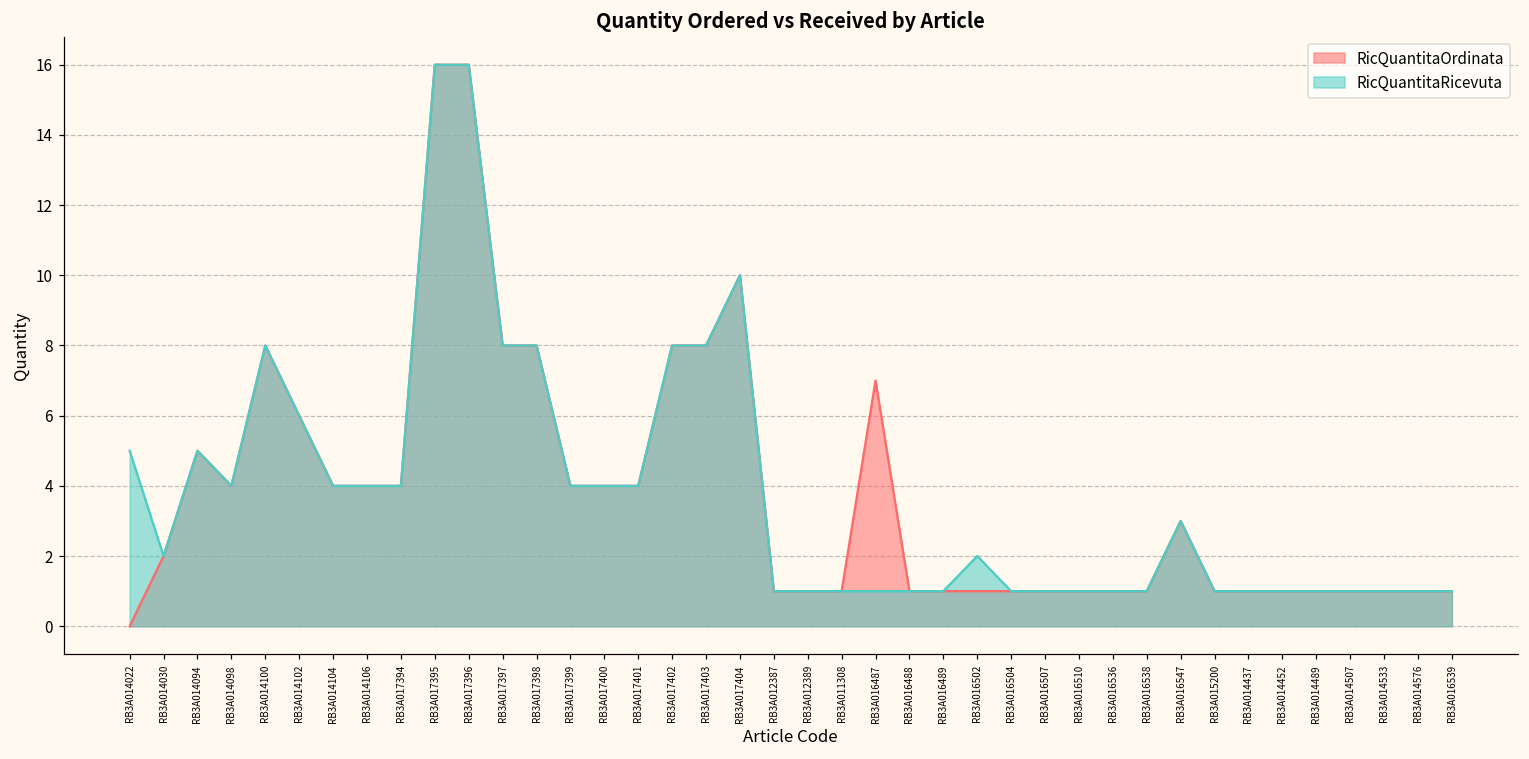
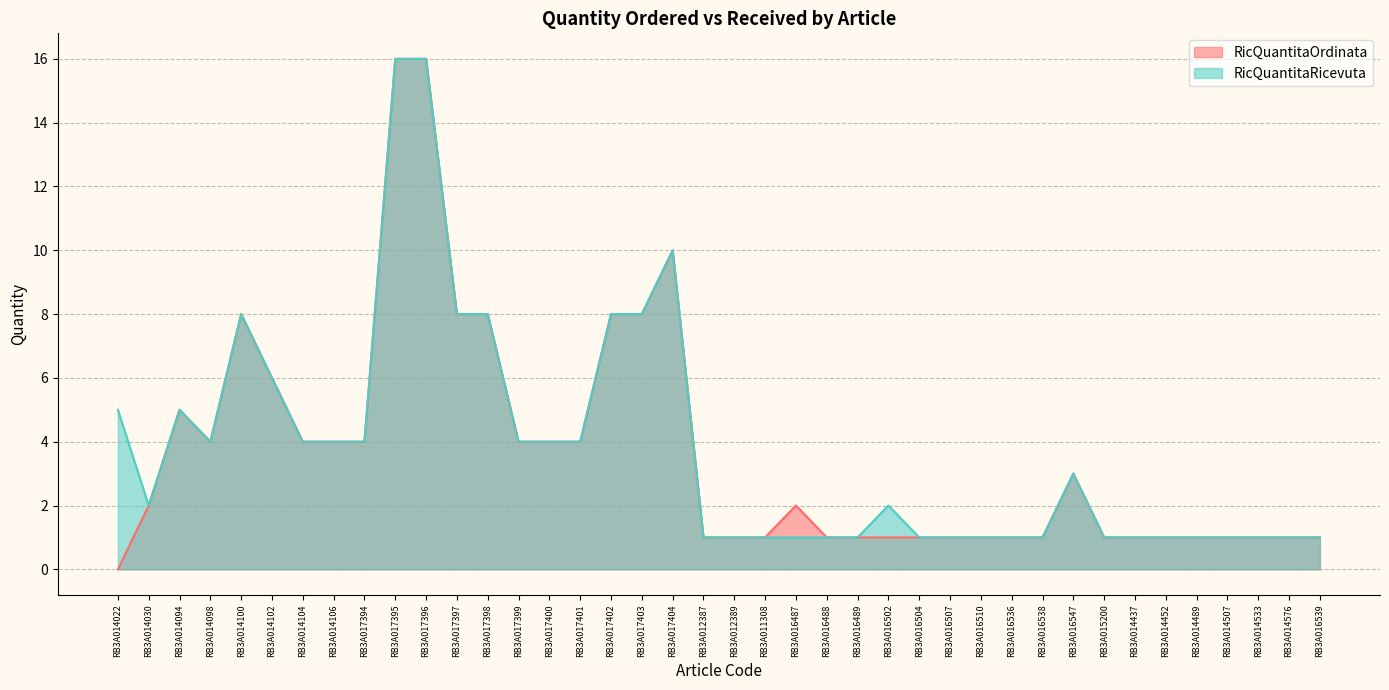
  {
    "RicQuantitaOrdinata": {
      "RB3A014022": 0,
-     "RB3A016487": 7,
+     "RB3A016487": 2,
      "RB3A016502": 1
    },
    "RicQuantitaRicevuta": {
      "RB3A014022": 5,
      "RB3A016487": 1,
      "RB3A016502": 2
    }
  }
